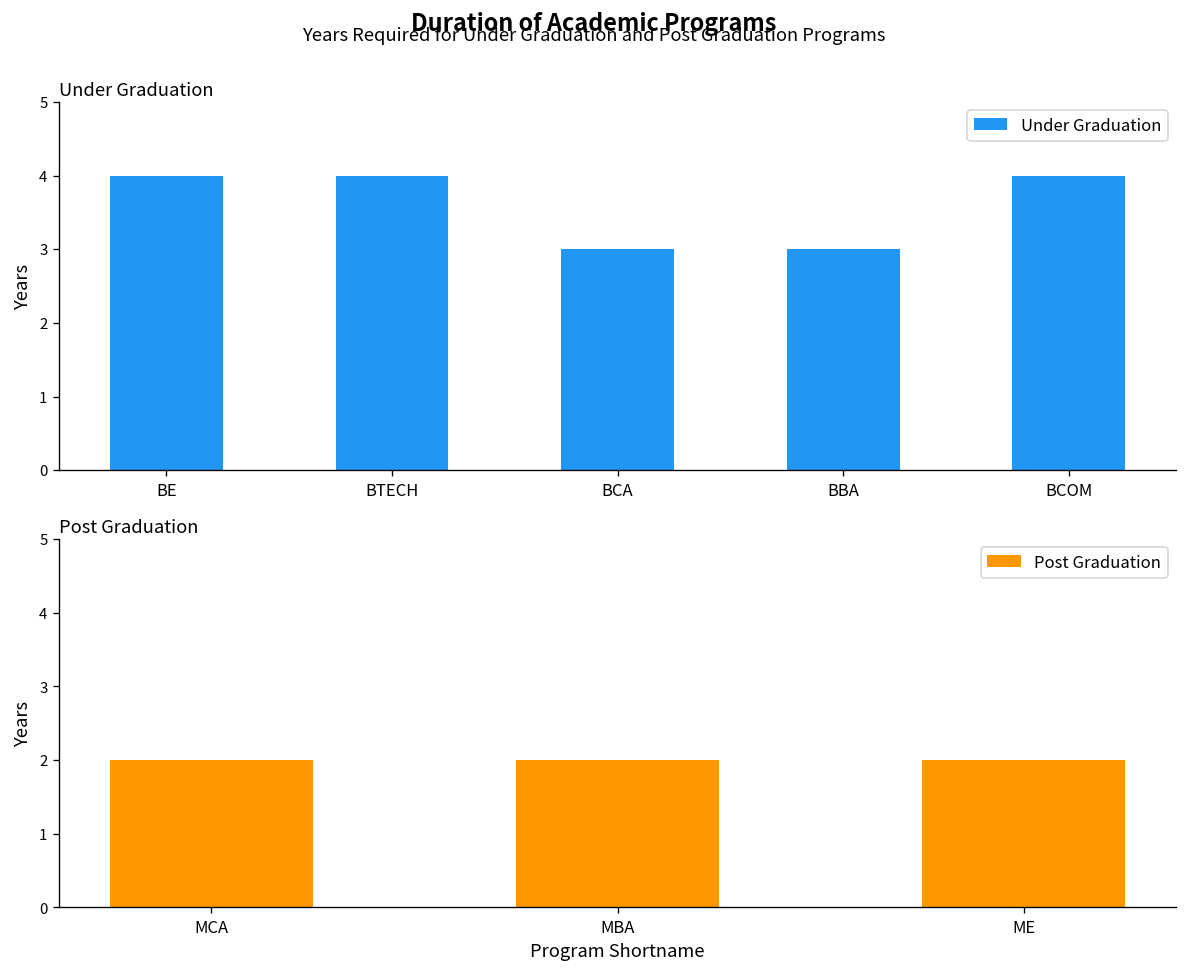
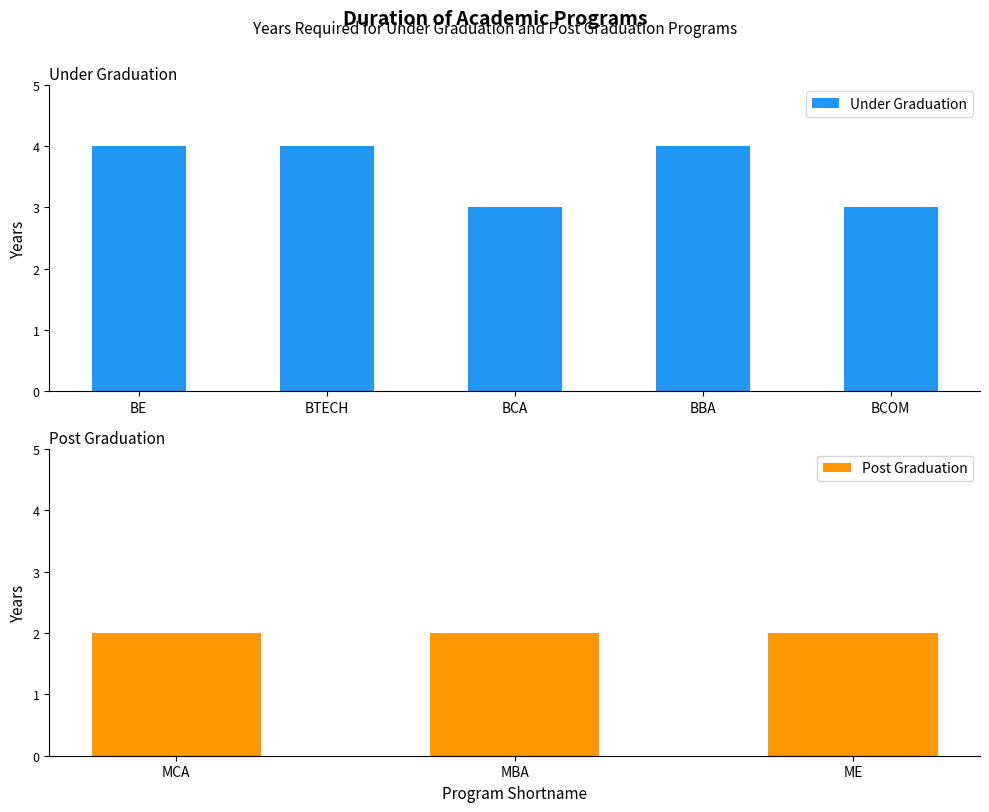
  {
    "Under Graduation": {
      "BE": 4,
      "BTECH": 4,
      "BCA": 3,
-     "BBA": 3,
-     "BCOM": 4
+     "BBA": 4,
+     "BCOM": 3
    },
    "Post Graduation": {
      "MCA": 2.0,
      "MBA": 2.0,
      "ME": 2.0
    }
  }
